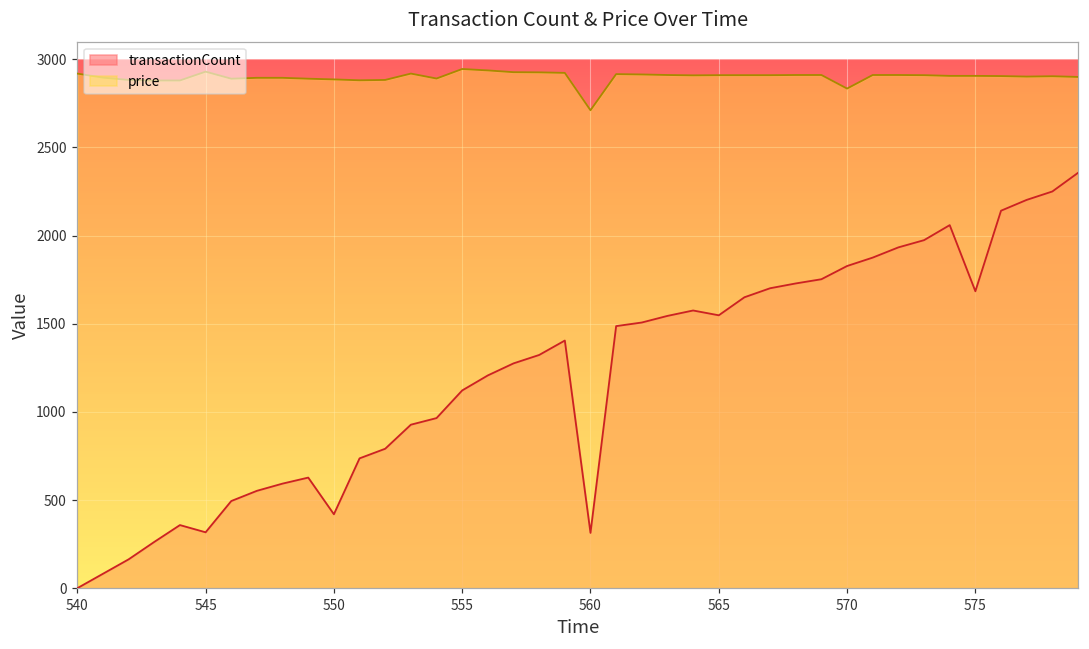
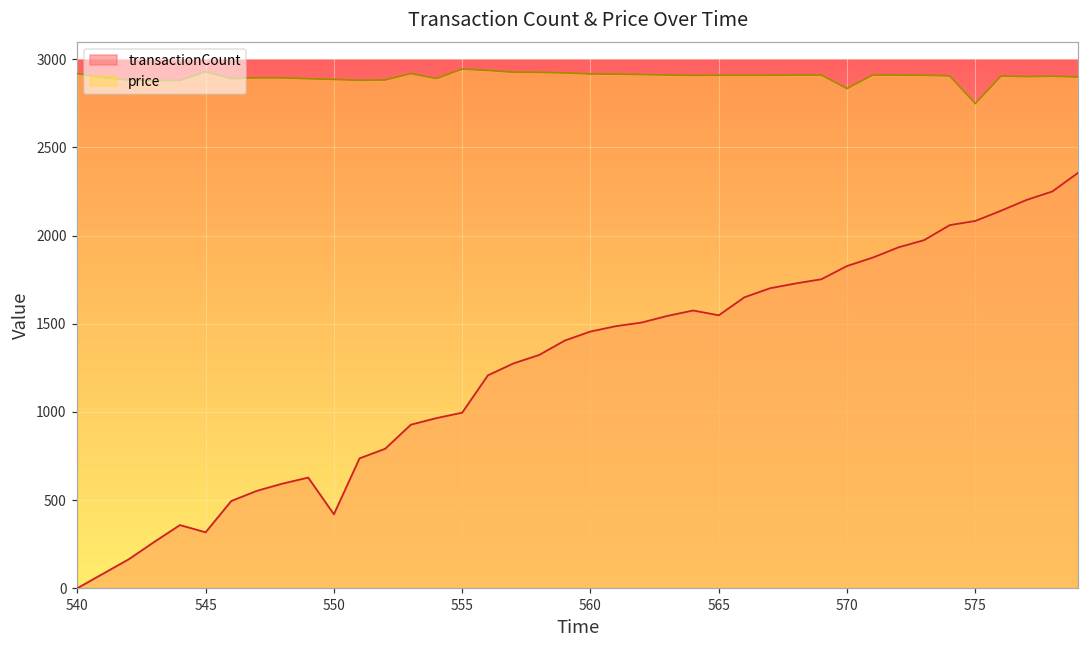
  {
    "transactionCount": {
      "540": 0,
      "545": 320,
      "550": 420,
-     "555": 1120,
-     "560": 310,
+     "555": 1000,
+     "560": 1460,
      "565": 1550,
      "570": 1830,
-     "575": 1680
+     "575": 2080
    },
    "price": {
      "540": 2920,
      "550": 2890,
      "555": 2950,
-     "560": 2710,
+     "560": 2920,
      "565": 2910,
      "570": 2830,
-     "575": 2910
+     "575": 2750
    }
  }
